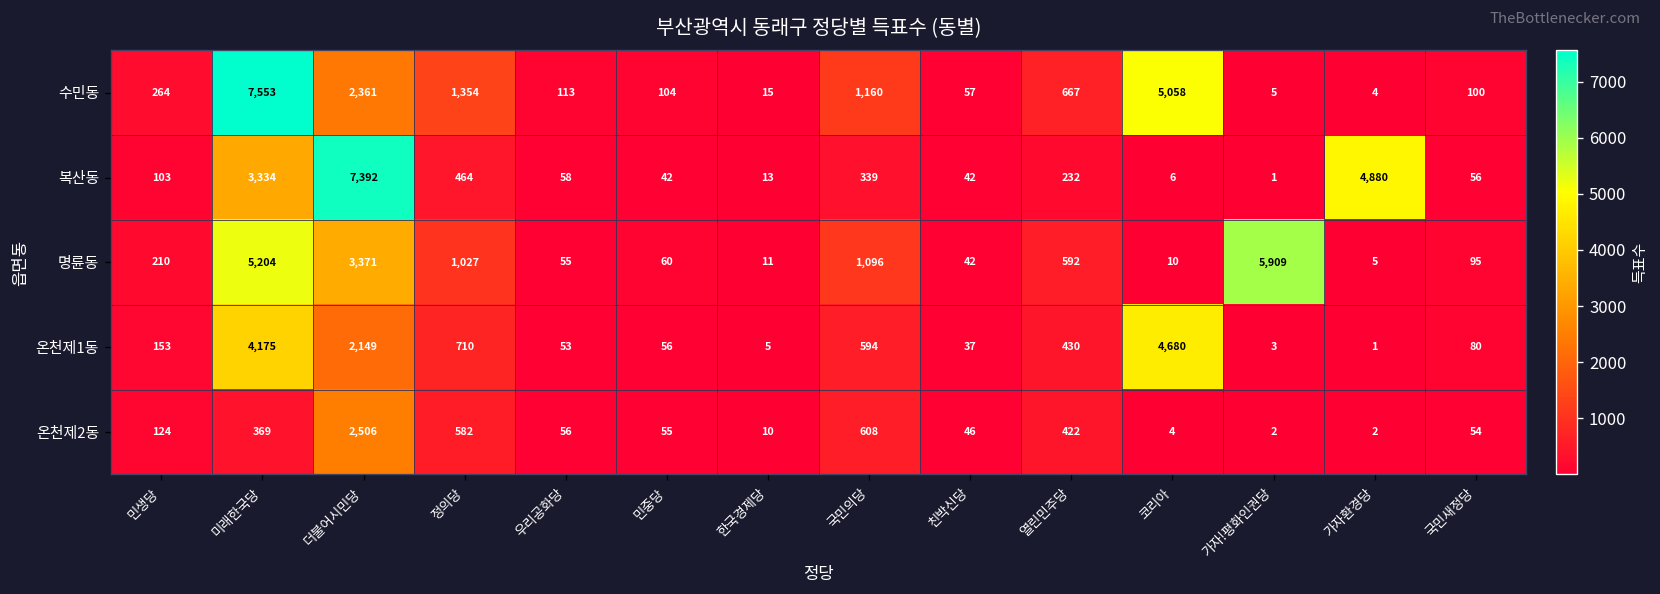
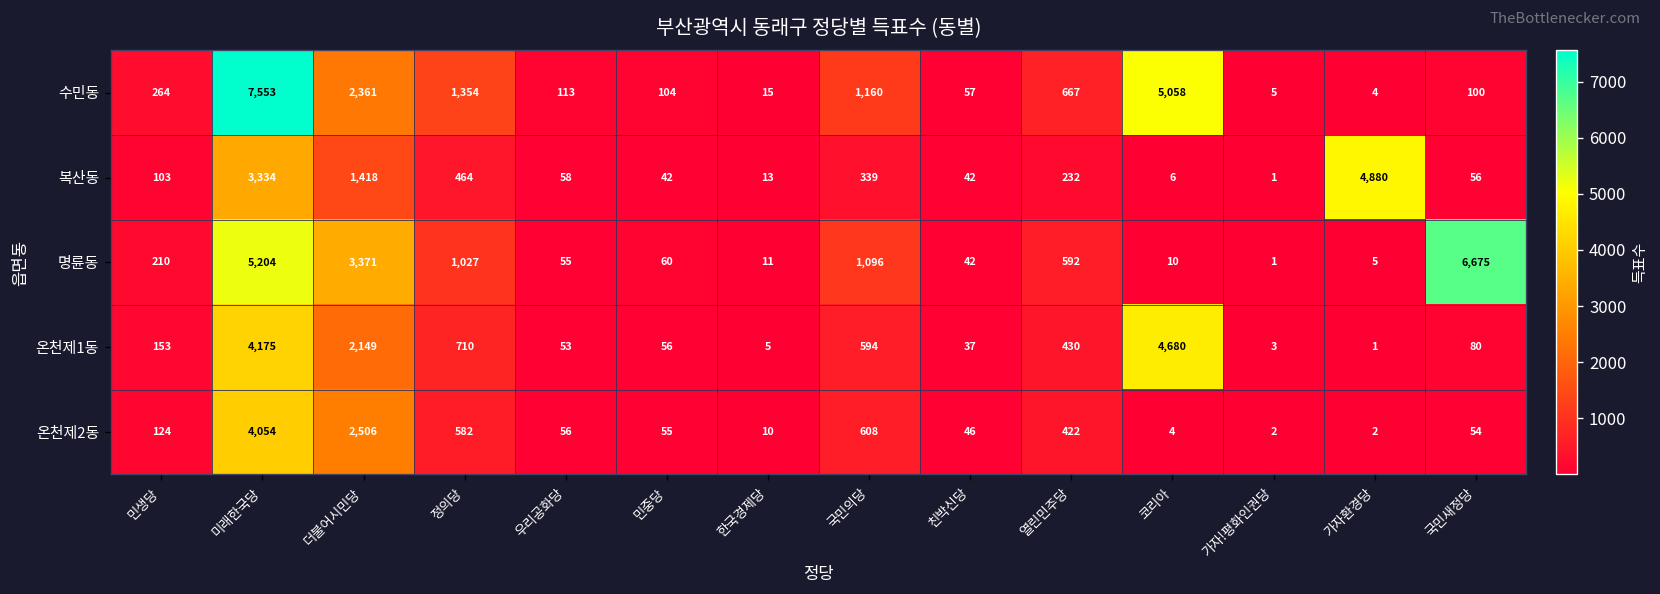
  {
    "수민동": {
      "민생당": "264",
      "미래한국당": "7,553",
      "더불어시민당": "2,361",
      "정의당": "1,354",
      "우리공화당": "113",
      "민중당": "104",
      "한국경제당": "15",
      "국민의당": "1,160",
      "친박신당": "57",
      "열린민주당": "667",
      "코리아": "5,058",
      "가자!평화인권당": "5",
      "가자환경당": "4",
      "국민새정당": "100"
    },
    "복산동": {
      "민생당": "103",
      "미래한국당": "3,334",
-     "더불어시민당": "7,392",
+     "더불어시민당": "1,418",
      "정의당": "464",
      "우리공화당": "58",
      "민중당": "42",
      "한국경제당": "13",
      "국민의당": "339",
      "친박신당": "42",
      "열린민주당": "232",
      "코리아": "6",
      "가자!평화인권당": "1",
      "가자환경당": "4,880",
      "국민새정당": "56"
    },
    "명륜동": {
      "민생당": "210",
      "미래한국당": "5,204",
      "더불어시민당": "3,371",
      "정의당": "1,027",
      "우리공화당": "55",
      "민중당": "60",
      "한국경제당": "11",
      "국민의당": "1,096",
      "친박신당": "42",
      "열린민주당": "592",
      "코리아": "10",
-     "가자!평화인권당": "5,909",
+     "가자!평화인권당": "1",
      "가자환경당": "5",
-     "국민새정당": "95"
+     "국민새정당": "6,675"
    },
    "온천제1동": {
      "민생당": "153",
      "미래한국당": "4,175",
      "더불어시민당": "2,149",
      "정의당": "710",
      "우리공화당": "53",
      "민중당": "56",
      "한국경제당": "5",
      "국민의당": "594",
      "친박신당": "37",
      "열린민주당": "430",
      "코리아": "4,680",
      "가자!평화인권당": "3",
      "가자환경당": "1",
      "국민새정당": "80"
    },
    "온천제2동": {
      "민생당": "124",
-     "미래한국당": "369",
+     "미래한국당": "4,054",
      "더불어시민당": "2,506",
      "정의당": "582",
      "우리공화당": "56",
      "민중당": "55",
      "한국경제당": "10",
      "국민의당": "608",
      "친박신당": "46",
      "열린민주당": "422",
      "코리아": "4",
      "가자!평화인권당": "2",
      "가자환경당": "2",
      "국민새정당": "54"
    }
  }
